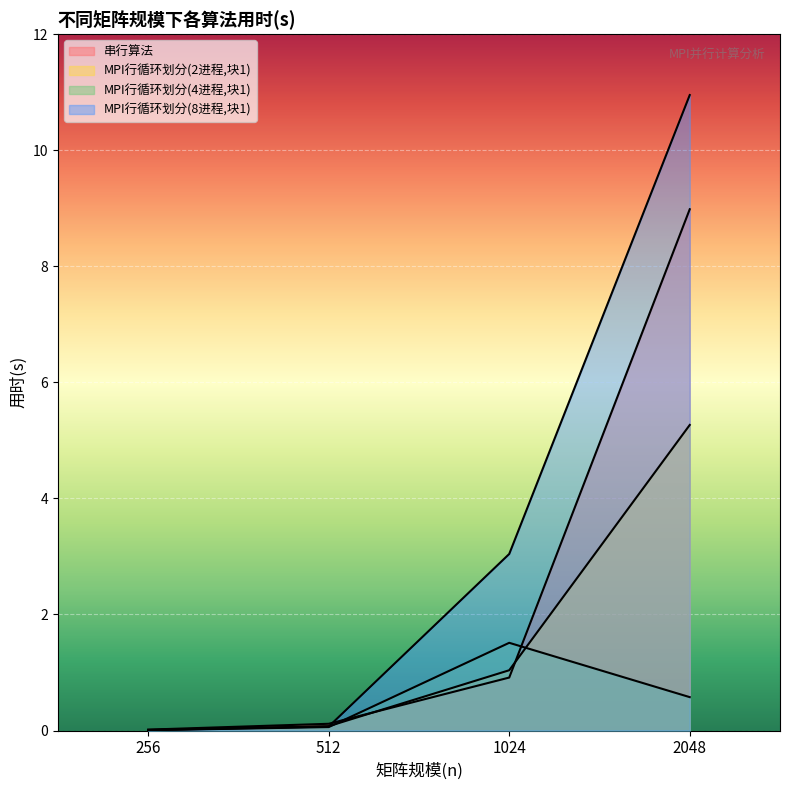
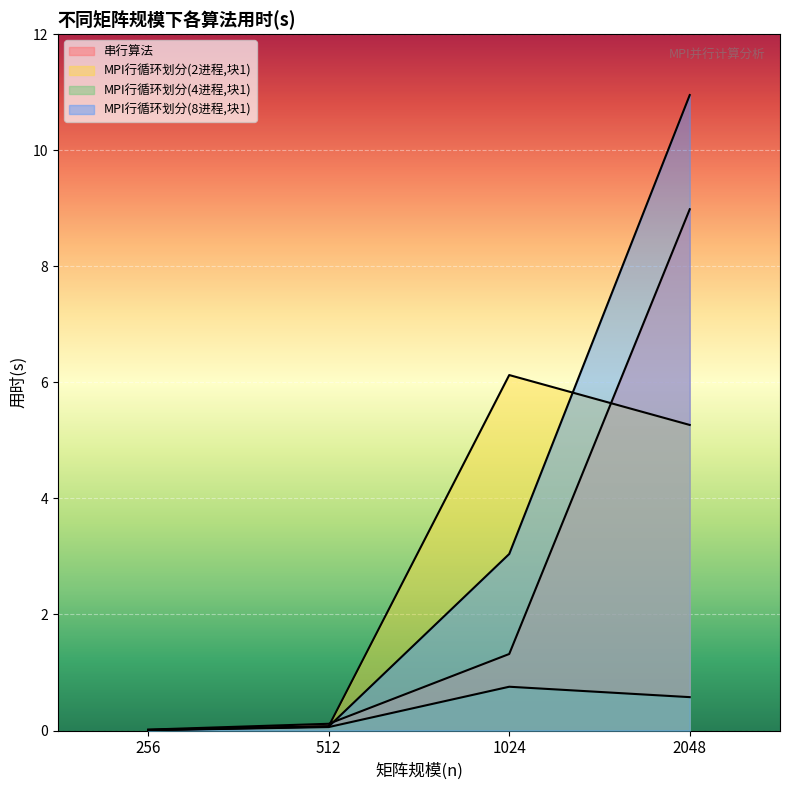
  {
    "串行算法": {
-     "1024": 0.9,
+     "1024": 1.3,
      "2048": 9.0
    },
    "MPI行循环划分(2进程,块1)": {
-     "1024": 1.0,
+     "1024": 6.1,
      "2048": 5.3
    },
    "MPI行循环划分(4进程,块1)": {
-     "1024": 1.5,
+     "1024": 0.8,
      "2048": 0.6
    },
    "MPI行循环划分(8进程,块1)": {
      "1024": 3.0,
      "2048": 11.0
    }
  }
